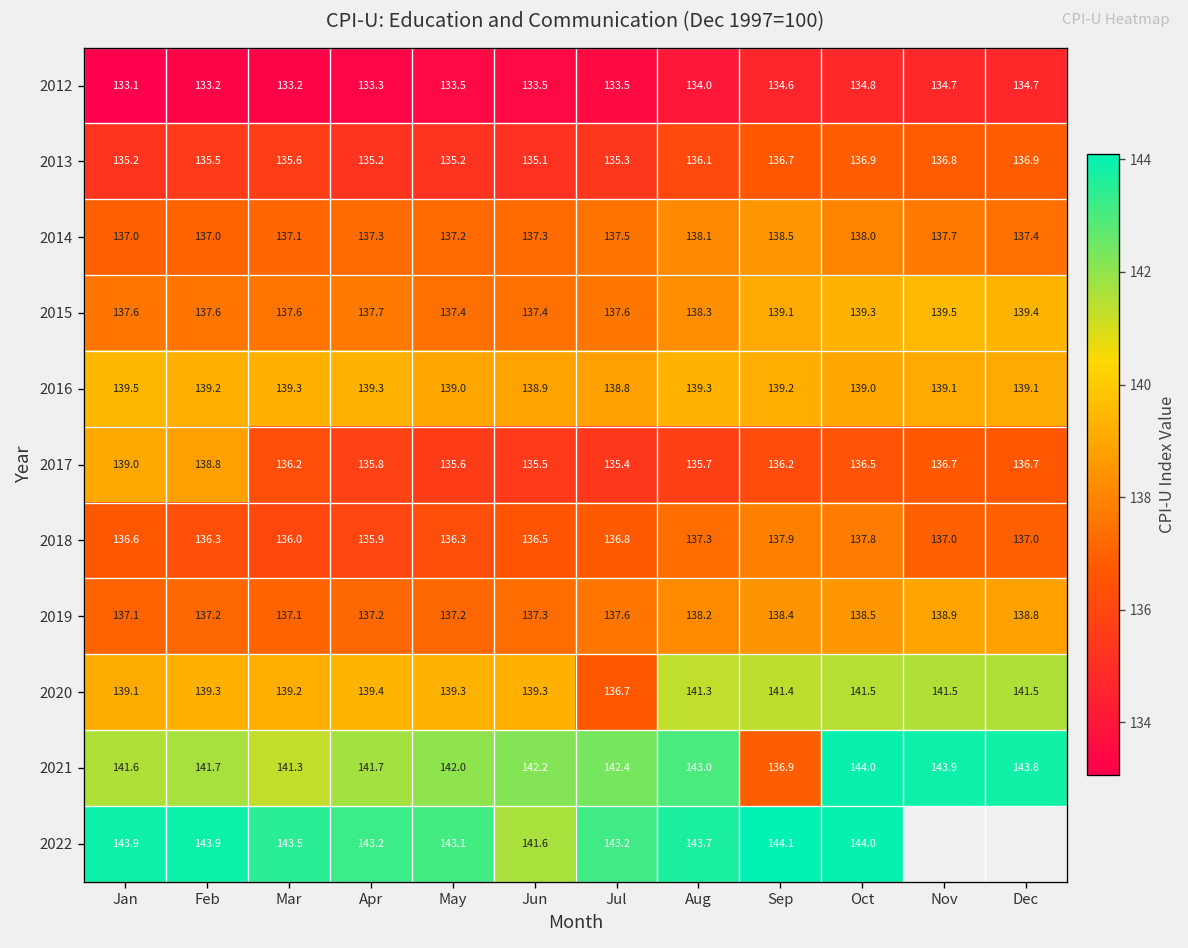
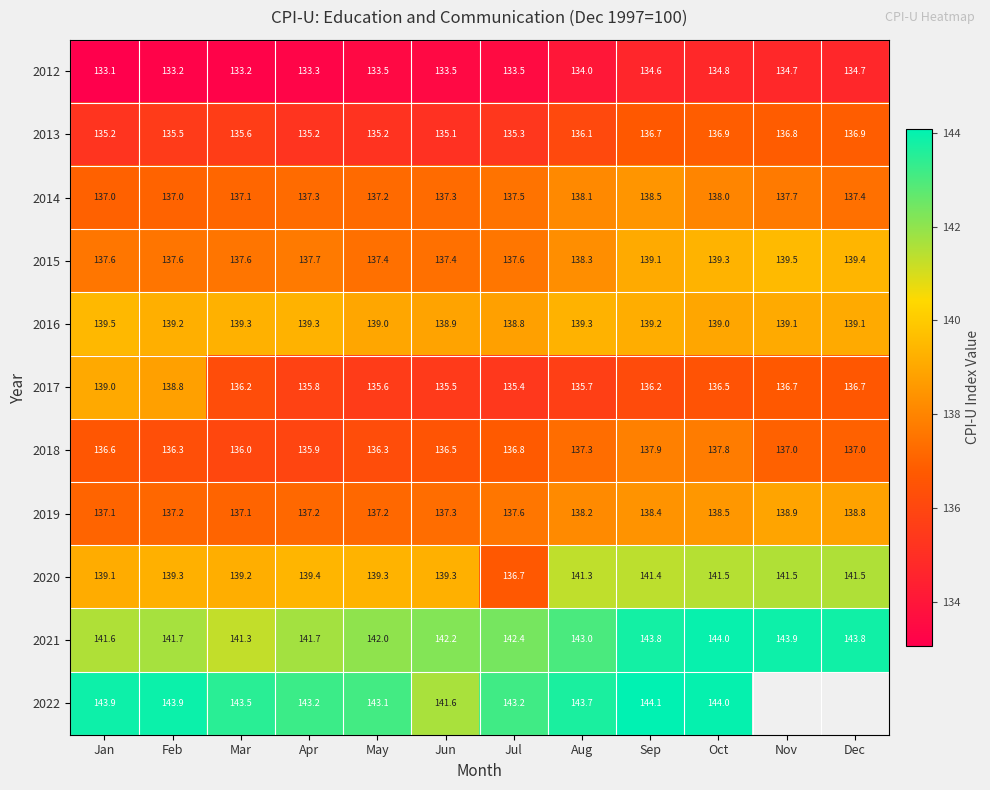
  {
    "2012": {
      "Jan": 133.1,
      "Feb": 133.2,
      "Mar": 133.2,
      "Apr": 133.3,
      "May": 133.5,
      "Jun": 133.5,
      "Jul": 133.5,
      "Aug": 134.0,
      "Sep": 134.6,
      "Oct": 134.8,
      "Nov": 134.7,
      "Dec": 134.7
    },
    "2013": {
      "Jan": 135.2,
      "Feb": 135.5,
      "Mar": 135.6,
      "Apr": 135.2,
      "May": 135.2,
      "Jun": 135.1,
      "Jul": 135.3,
      "Aug": 136.1,
      "Sep": 136.7,
      "Oct": 136.9,
      "Nov": 136.8,
      "Dec": 136.9
    },
    "2014": {
      "Jan": 137.0,
      "Feb": 137.0,
      "Mar": 137.1,
      "Apr": 137.3,
      "May": 137.2,
      "Jun": 137.3,
      "Jul": 137.5,
      "Aug": 138.1,
      "Sep": 138.5,
      "Oct": 138.0,
      "Nov": 137.7,
      "Dec": 137.4
    },
    "2015": {
      "Jan": 137.6,
      "Feb": 137.6,
      "Mar": 137.6,
      "Apr": 137.7,
      "May": 137.4,
      "Jun": 137.4,
      "Jul": 137.6,
      "Aug": 138.3,
      "Sep": 139.1,
      "Oct": 139.3,
      "Nov": 139.5,
      "Dec": 139.4
    },
    "2016": {
      "Jan": 139.5,
      "Feb": 139.2,
      "Mar": 139.3,
      "Apr": 139.3,
      "May": 139.0,
      "Jun": 138.9,
      "Jul": 138.8,
      "Aug": 139.3,
      "Sep": 139.2,
      "Oct": 139.0,
      "Nov": 139.1,
      "Dec": 139.1
    },
    "2017": {
      "Jan": 139.0,
      "Feb": 138.8,
      "Mar": 136.2,
      "Apr": 135.8,
      "May": 135.6,
      "Jun": 135.5,
      "Jul": 135.4,
      "Aug": 135.7,
      "Sep": 136.2,
      "Oct": 136.5,
      "Nov": 136.7,
      "Dec": 136.7
    },
    "2018": {
      "Jan": 136.6,
      "Feb": 136.3,
      "Mar": 136.0,
      "Apr": 135.9,
      "May": 136.3,
      "Jun": 136.5,
      "Jul": 136.8,
      "Aug": 137.3,
      "Sep": 137.9,
      "Oct": 137.8,
      "Nov": 137.0,
      "Dec": 137.0
    },
    "2019": {
      "Jan": 137.1,
      "Feb": 137.2,
      "Mar": 137.1,
      "Apr": 137.2,
      "May": 137.2,
      "Jun": 137.3,
      "Jul": 137.6,
      "Aug": 138.2,
      "Sep": 138.4,
      "Oct": 138.5,
      "Nov": 138.9,
      "Dec": 138.8
    },
    "2020": {
      "Jan": 139.1,
      "Feb": 139.3,
      "Mar": 139.2,
      "Apr": 139.4,
      "May": 139.3,
      "Jun": 139.3,
      "Jul": 136.7,
      "Aug": 141.3,
      "Sep": 141.4,
      "Oct": 141.5,
      "Nov": 141.5,
      "Dec": 141.5
    },
    "2021": {
      "Jan": 141.6,
      "Feb": 141.7,
      "Mar": 141.3,
      "Apr": 141.7,
      "May": 142.0,
      "Jun": 142.2,
      "Jul": 142.4,
      "Aug": 143.0,
-     "Sep": 136.9,
+     "Sep": 143.8,
      "Oct": 144.0,
      "Nov": 143.9,
      "Dec": 143.8
    },
    "2022": {
      "Jan": 143.9,
      "Feb": 143.9,
      "Mar": 143.5,
      "Apr": 143.2,
      "May": 143.1,
      "Jun": 141.6,
      "Jul": 143.2,
      "Aug": 143.7,
      "Sep": 144.1,
      "Oct": 144.0
    }
  }
